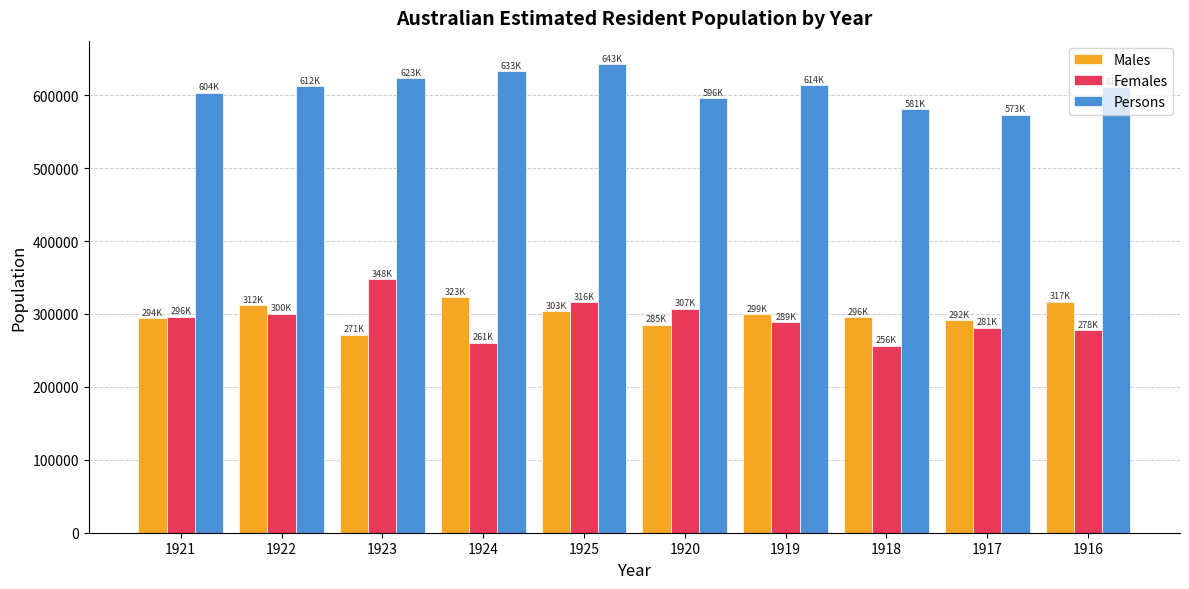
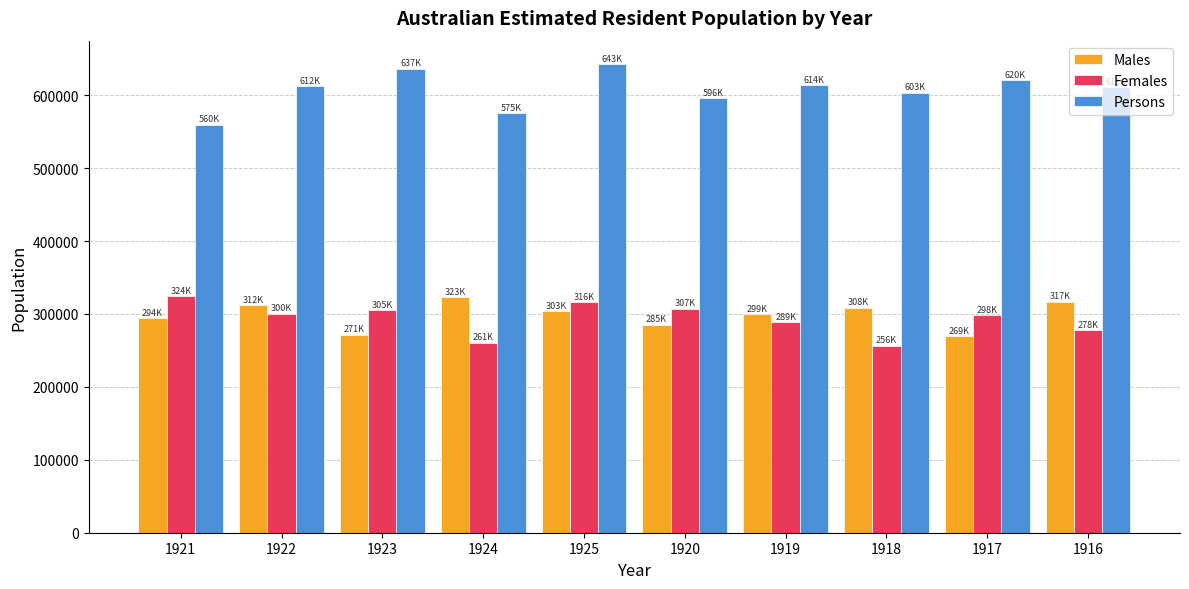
  {
    "Males": {
      "1921": "294K",
      "1922": "312K",
      "1923": "271K",
      "1924": "323K",
      "1925": "303K",
      "1920": "285K",
      "1919": "299K",
-     "1918": "296K",
-     "1917": "292K",
+     "1918": "308K",
+     "1917": "269K",
      "1916": "317K"
    },
    "Females": {
-     "1921": "296K",
+     "1921": "324K",
      "1922": "300K",
-     "1923": "348K",
+     "1923": "305K",
      "1924": "261K",
      "1925": "316K",
      "1920": "307K",
      "1919": "289K",
      "1918": "256K",
-     "1917": "281K",
+     "1917": "298K",
      "1916": "278K"
    },
    "Persons": {
-     "1921": "604K",
+     "1921": "560K",
      "1922": "612K",
-     "1923": "623K",
-     "1924": "633K",
+     "1923": "637K",
+     "1924": "575K",
      "1925": "643K",
      "1920": "596K",
      "1919": "614K",
-     "1918": "581K",
-     "1917": "573K"
+     "1918": "603K",
+     "1917": "620K"
    }
  }
